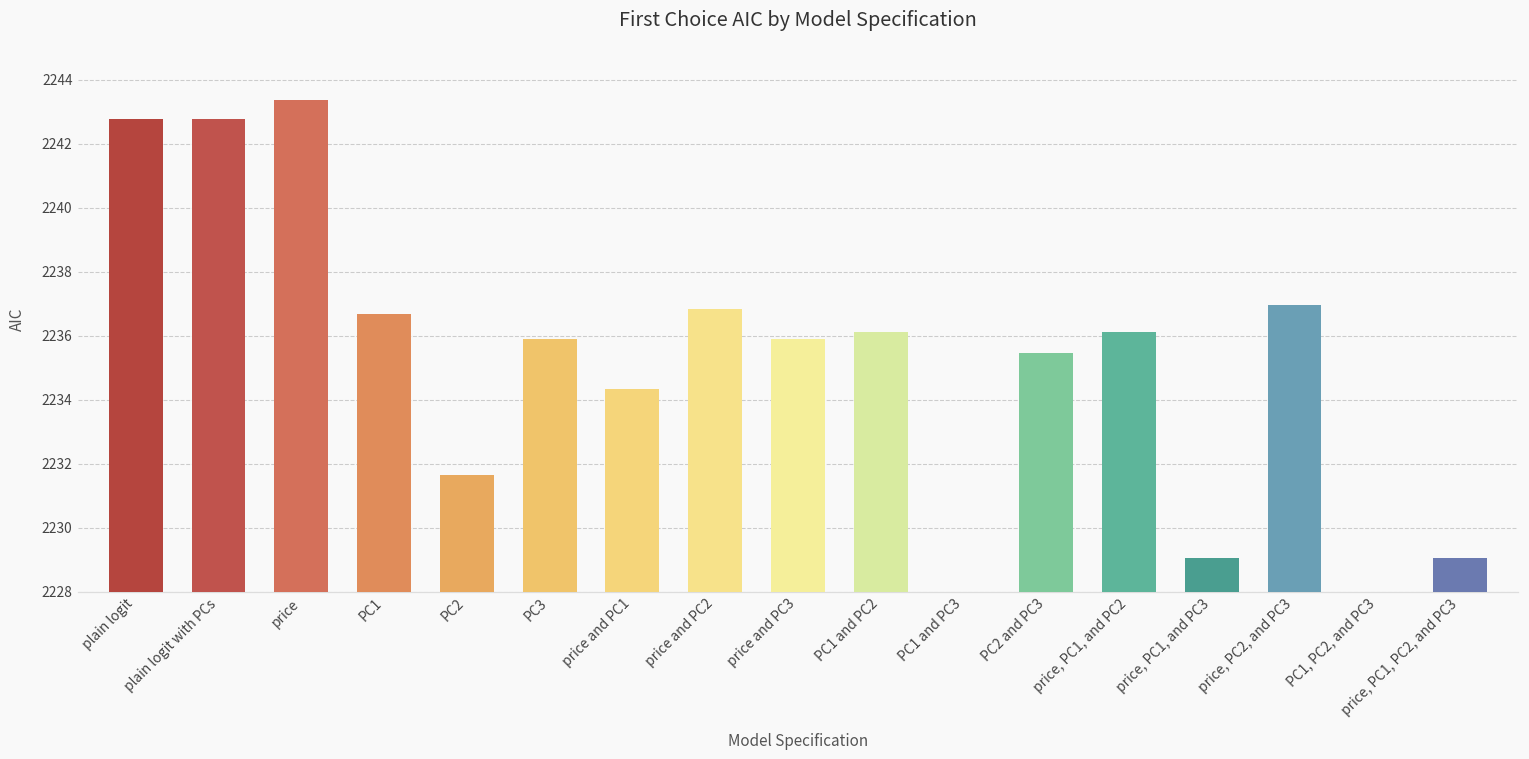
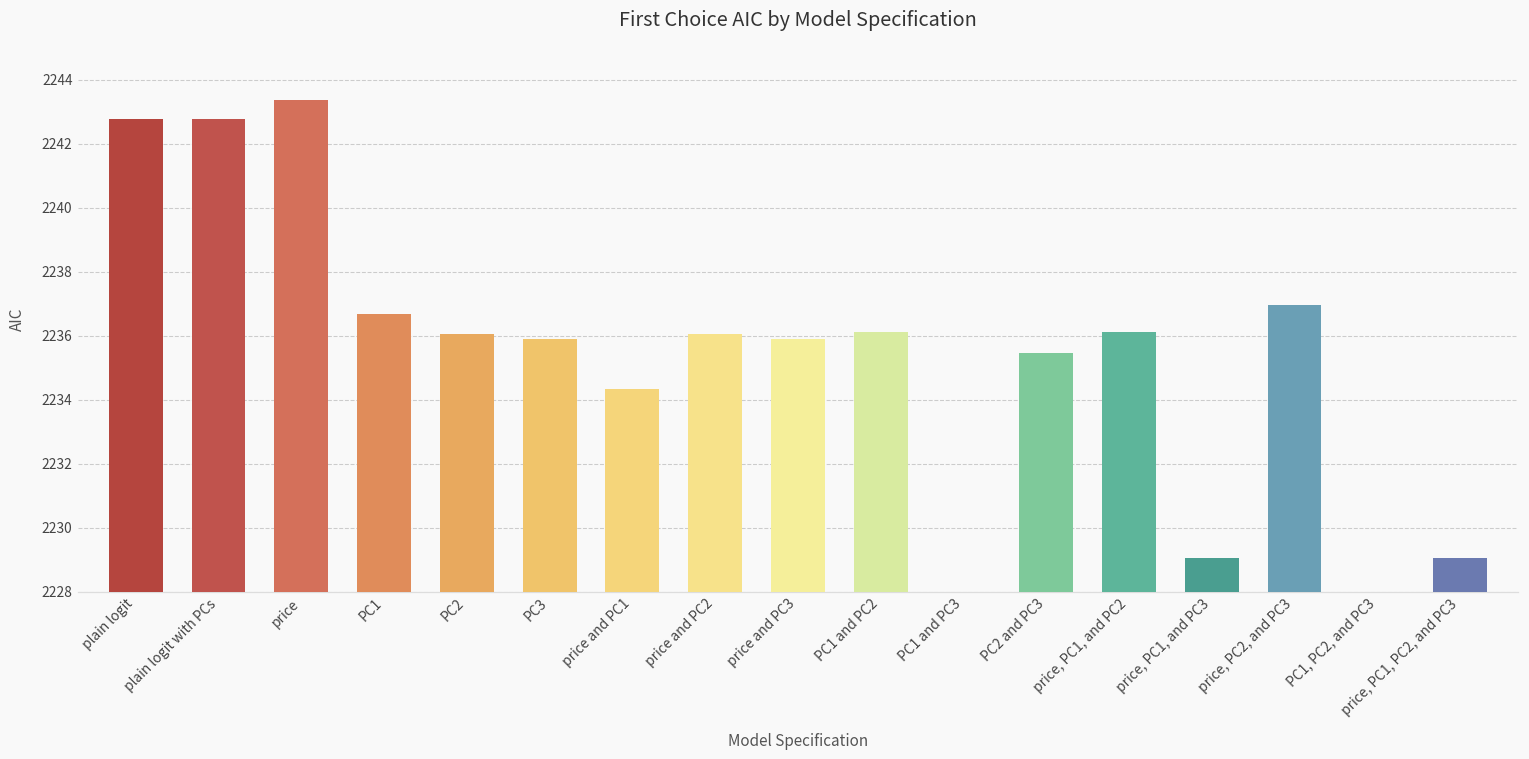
  {
    "plain logit": 2242.8,
    "plain logit with PCs": 2242.8,
    "price": 2243.4,
    "PC1": 2236.7,
-   "PC2": 2231.6,
+   "PC2": 2236.0,
    "PC3": 2235.9,
    "price and PC1": 2234.3,
-   "price and PC2": 2236.8,
+   "price and PC2": 2236.0,
    "price and PC3": 2235.9,
    "PC1 and PC2": 2236.1,
    "PC2 and PC3": 2235.5,
    "price, PC1, and PC2": 2236.1,
    "price, PC1, and PC3": 2229.1,
    "price, PC2, and PC3": 2237.0,
    "price, PC1, PC2, and PC3": 2229.1
  }
